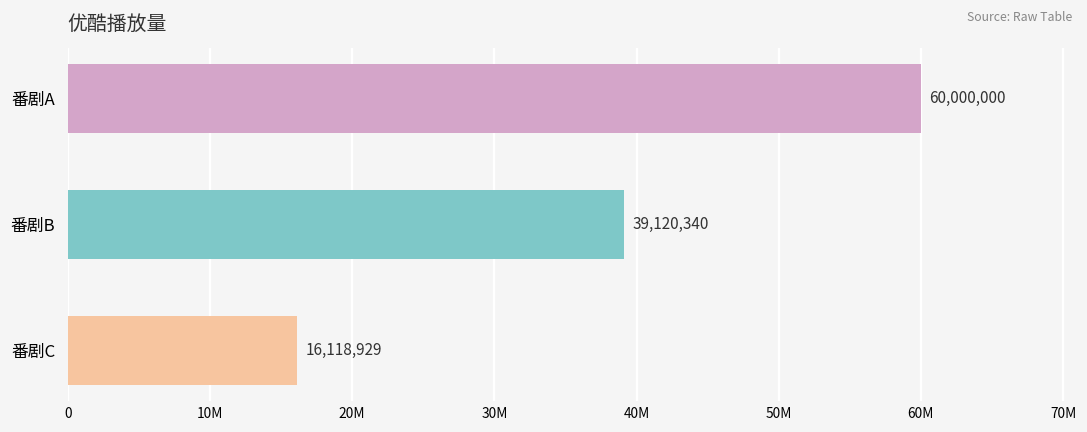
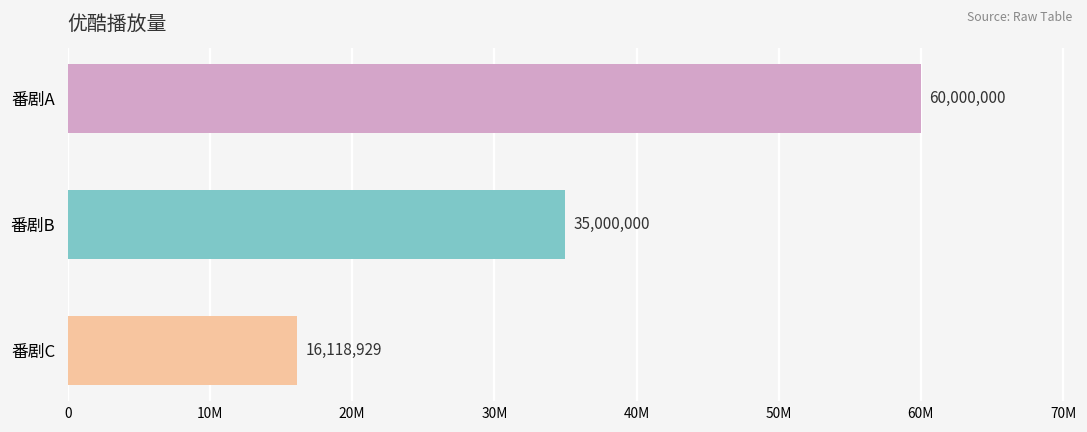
  {
    "番剧A": "60,000,000",
-   "番剧B": "39,120,340",
+   "番剧B": "35,000,000",
    "番剧C": "16,118,929"
  }
